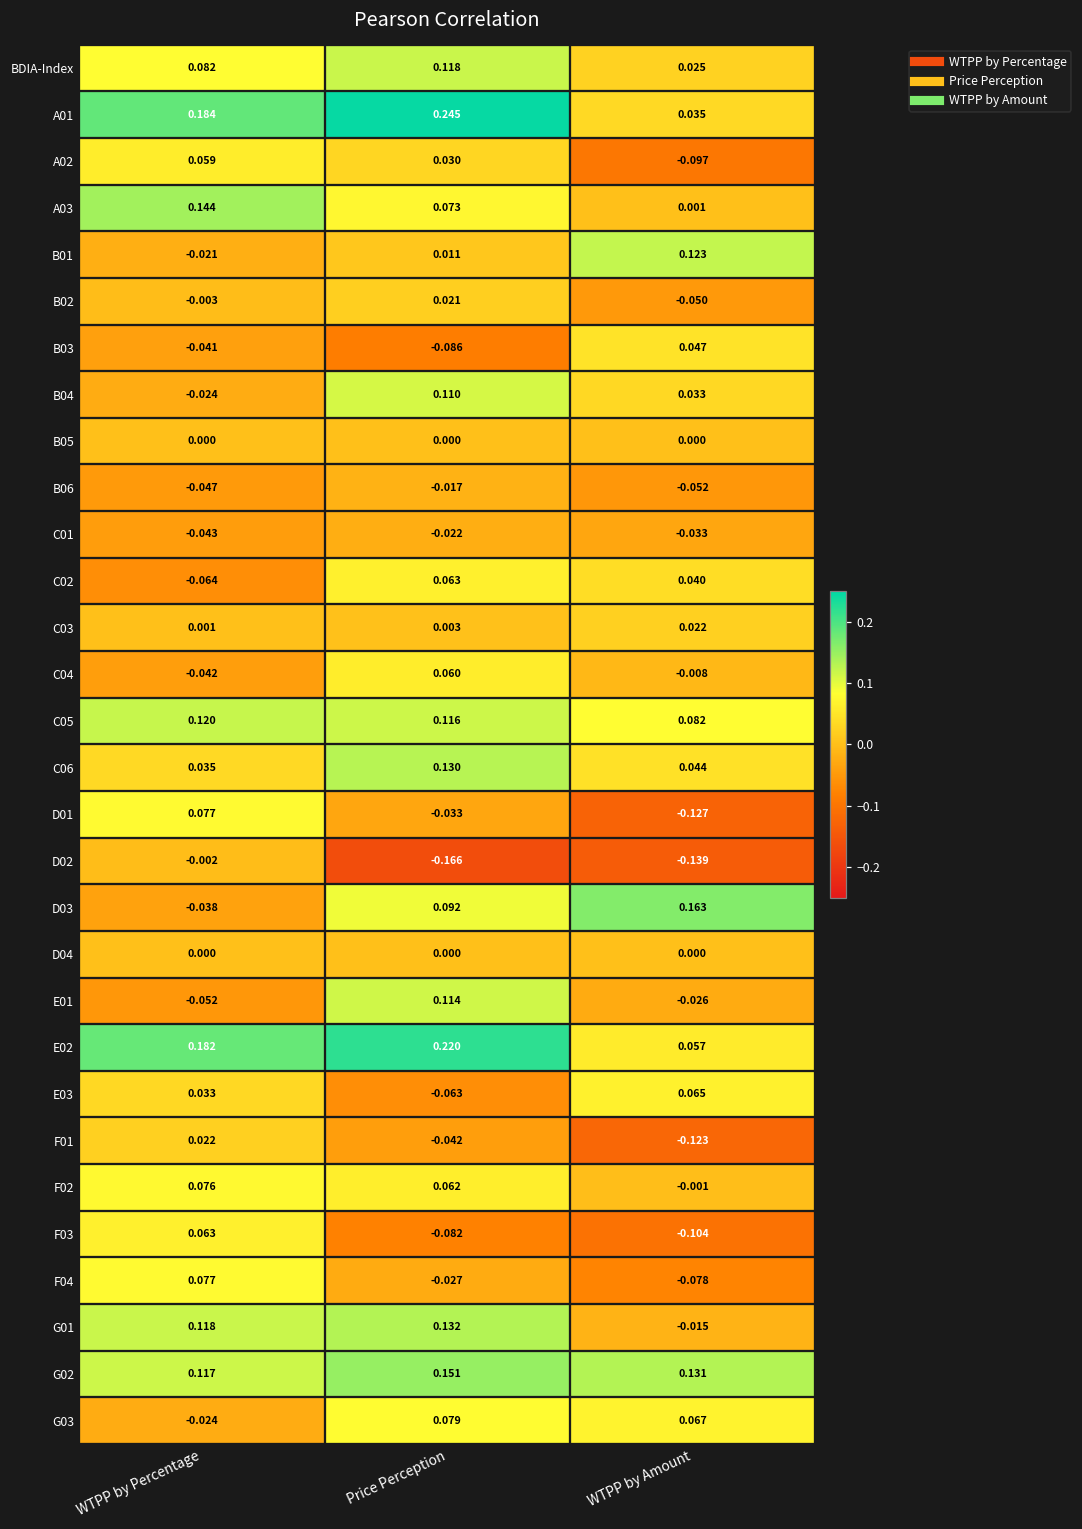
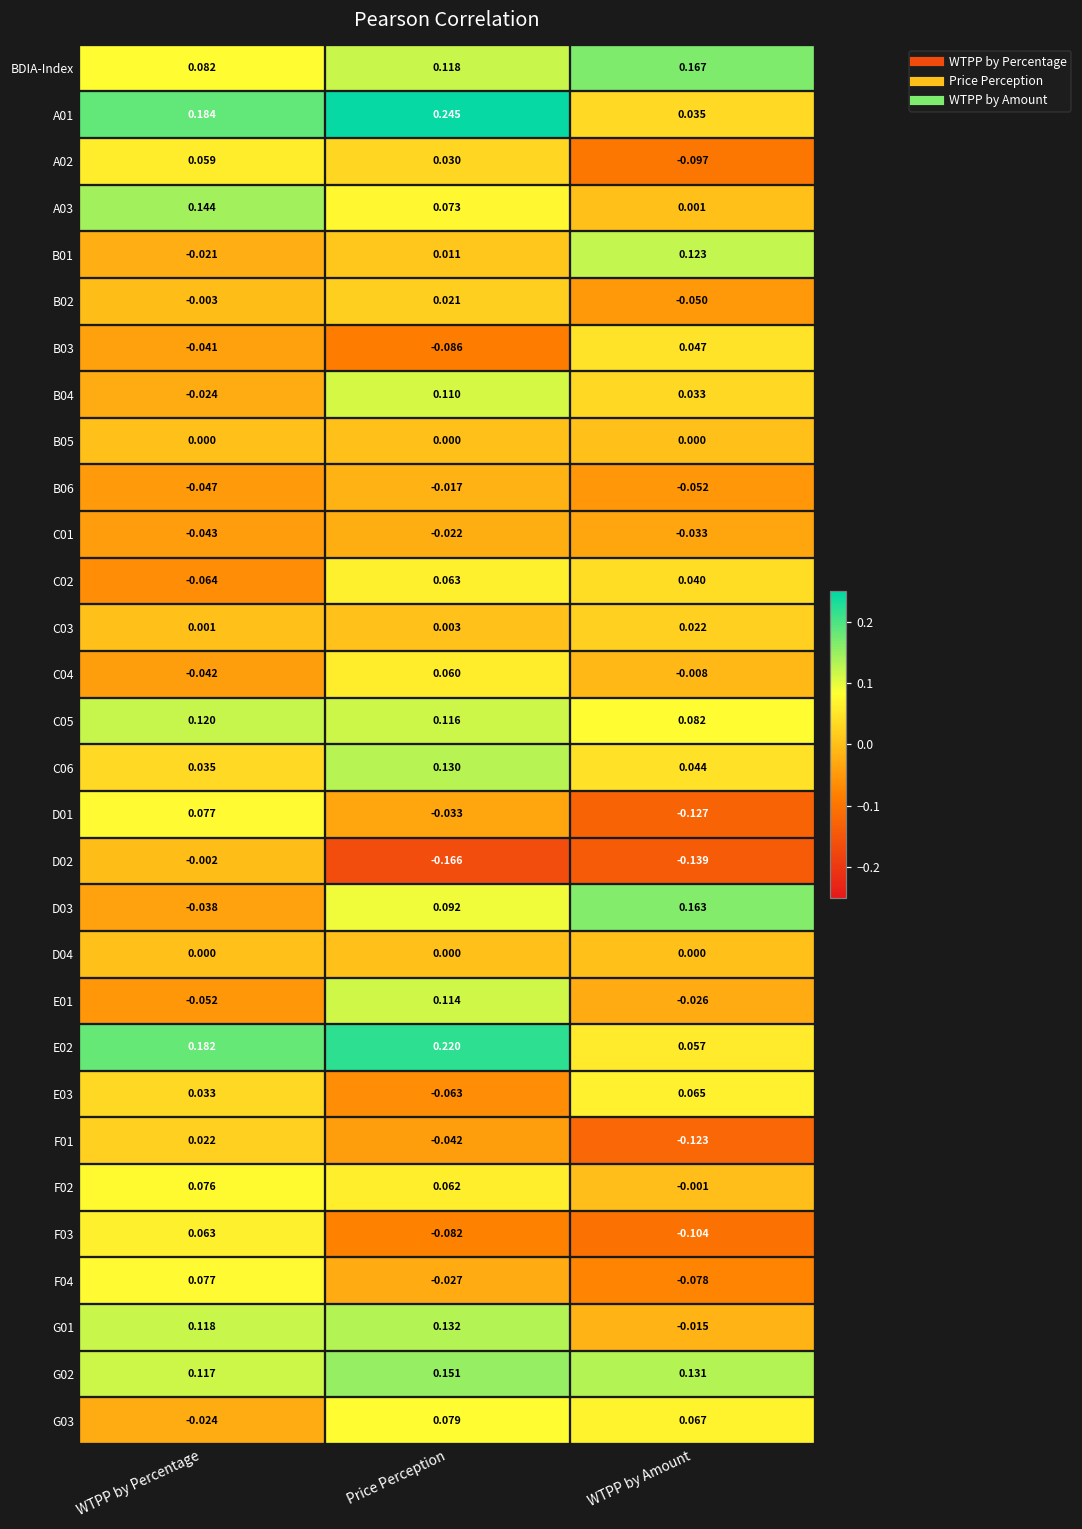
  {
    "BDIA-Index": {
      "WTPP by Percentage": 0.082,
      "Price Perception": 0.118,
-     "WTPP by Amount": 0.025
+     "WTPP by Amount": 0.167
    },
    "A01": {
      "WTPP by Percentage": 0.184,
      "Price Perception": 0.245,
      "WTPP by Amount": 0.035
    },
    "A02": {
      "WTPP by Percentage": 0.059,
      "Price Perception": 0.030,
      "WTPP by Amount": -0.097
    },
    "A03": {
      "WTPP by Percentage": 0.144,
      "Price Perception": 0.073,
      "WTPP by Amount": 0.001
    },
    "B01": {
      "WTPP by Percentage": -0.021,
      "Price Perception": 0.011,
      "WTPP by Amount": 0.123
    },
    "B02": {
      "WTPP by Percentage": -0.003,
      "Price Perception": 0.021,
      "WTPP by Amount": -0.050
    },
    "B03": {
      "WTPP by Percentage": -0.041,
      "Price Perception": -0.086,
      "WTPP by Amount": 0.047
    },
    "B04": {
      "WTPP by Percentage": -0.024,
      "Price Perception": 0.110,
      "WTPP by Amount": 0.033
    },
    "B05": {
      "WTPP by Percentage": 0.000,
      "Price Perception": 0.000,
      "WTPP by Amount": 0.000
    },
    "B06": {
      "WTPP by Percentage": -0.047,
      "Price Perception": -0.017,
      "WTPP by Amount": -0.052
    },
    "C01": {
      "WTPP by Percentage": -0.043,
      "Price Perception": -0.022,
      "WTPP by Amount": -0.033
    },
    "C02": {
      "WTPP by Percentage": -0.064,
      "Price Perception": 0.063,
      "WTPP by Amount": 0.040
    },
    "C03": {
      "WTPP by Percentage": 0.001,
      "Price Perception": 0.003,
      "WTPP by Amount": 0.022
    },
    "C04": {
      "WTPP by Percentage": -0.042,
      "Price Perception": 0.060,
      "WTPP by Amount": -0.008
    },
    "C05": {
      "WTPP by Percentage": 0.120,
      "Price Perception": 0.116,
      "WTPP by Amount": 0.082
    },
    "C06": {
      "WTPP by Percentage": 0.035,
      "Price Perception": 0.130,
      "WTPP by Amount": 0.044
    },
    "D01": {
      "WTPP by Percentage": 0.077,
      "Price Perception": -0.033,
      "WTPP by Amount": -0.127
    },
    "D02": {
      "WTPP by Percentage": -0.002,
      "Price Perception": -0.166,
      "WTPP by Amount": -0.139
    },
    "D03": {
      "WTPP by Percentage": -0.038,
      "Price Perception": 0.092,
      "WTPP by Amount": 0.163
    },
    "D04": {
      "WTPP by Percentage": 0.000,
      "Price Perception": 0.000,
      "WTPP by Amount": 0.000
    },
    "E01": {
      "WTPP by Percentage": -0.052,
      "Price Perception": 0.114,
      "WTPP by Amount": -0.026
    },
    "E02": {
      "WTPP by Percentage": 0.182,
      "Price Perception": 0.220,
      "WTPP by Amount": 0.057
    },
    "E03": {
      "WTPP by Percentage": 0.033,
      "Price Perception": -0.063,
      "WTPP by Amount": 0.065
    },
    "F01": {
      "WTPP by Percentage": 0.022,
      "Price Perception": -0.042,
      "WTPP by Amount": -0.123
    },
    "F02": {
      "WTPP by Percentage": 0.076,
      "Price Perception": 0.062,
      "WTPP by Amount": -0.001
    },
    "F03": {
      "WTPP by Percentage": 0.063,
      "Price Perception": -0.082,
      "WTPP by Amount": -0.104
    },
    "F04": {
      "WTPP by Percentage": 0.077,
      "Price Perception": -0.027,
      "WTPP by Amount": -0.078
    },
    "G01": {
      "WTPP by Percentage": 0.118,
      "Price Perception": 0.132,
      "WTPP by Amount": -0.015
    },
    "G02": {
      "WTPP by Percentage": 0.117,
      "Price Perception": 0.151,
      "WTPP by Amount": 0.131
    },
    "G03": {
      "WTPP by Percentage": -0.024,
      "Price Perception": 0.079,
      "WTPP by Amount": 0.067
    }
  }
